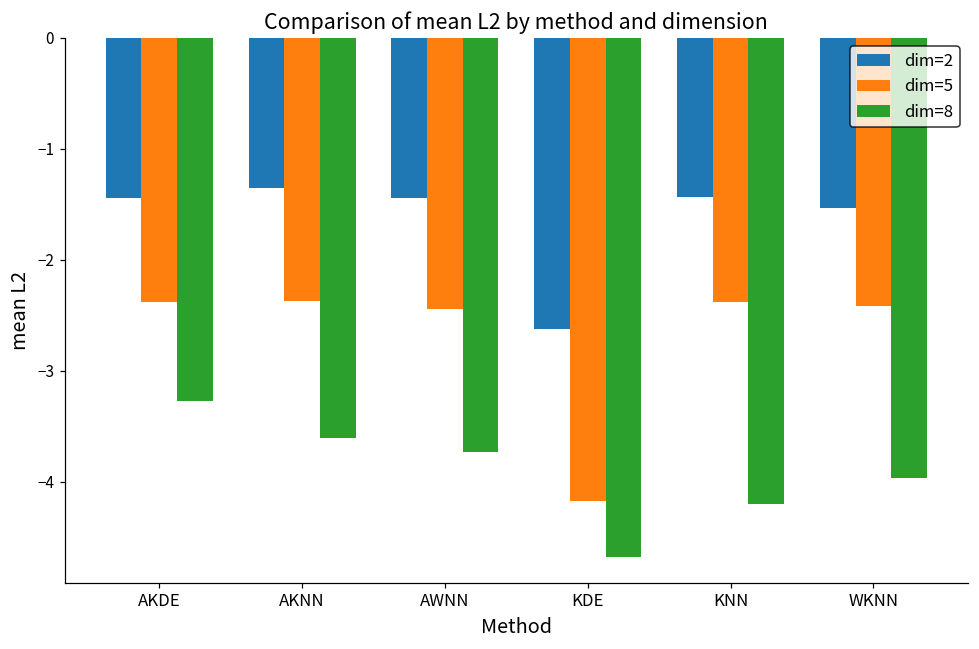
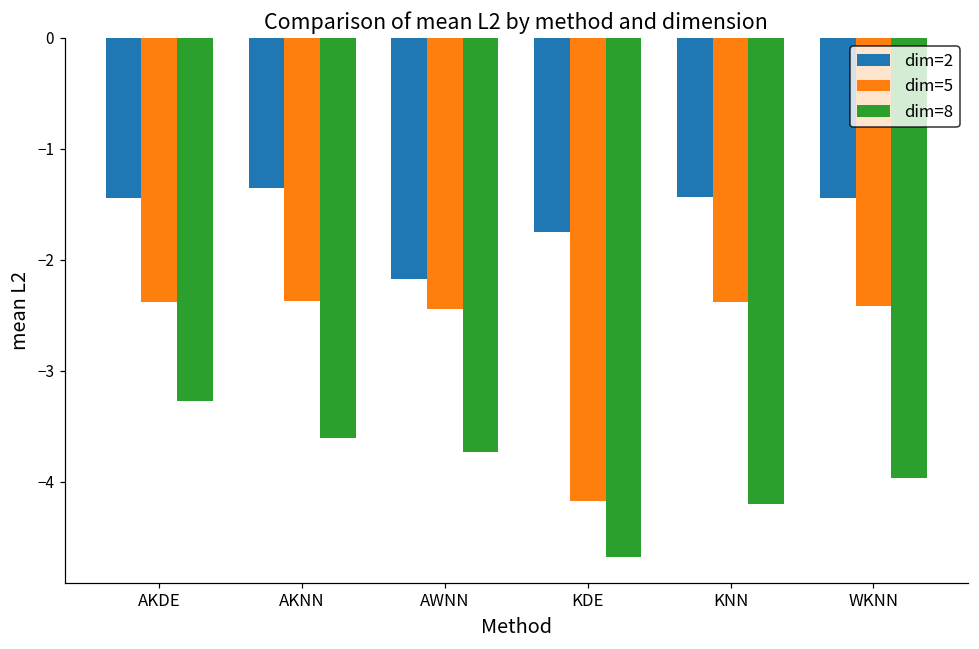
  {
    "dim=2": {
      "AKDE": -1.44,
      "AKNN": -1.35,
-     "AWNN": -1.45,
-     "KDE": -2.63,
+     "AWNN": -2.18,
+     "KDE": -1.75,
      "KNN": -1.44,
-     "WKNN": -1.53
+     "WKNN": -1.45
    },
    "dim=5": {
      "AKDE": -2.38,
      "AKNN": -2.37,
      "AWNN": -2.44,
      "KDE": -4.17,
      "KNN": -2.38,
      "WKNN": -2.42
    },
    "dim=8": {
      "AKDE": -3.27,
      "AKNN": -3.61,
      "AWNN": -3.74,
      "KDE": -4.68,
      "KNN": -4.21,
      "WKNN": -3.97
    }
  }
